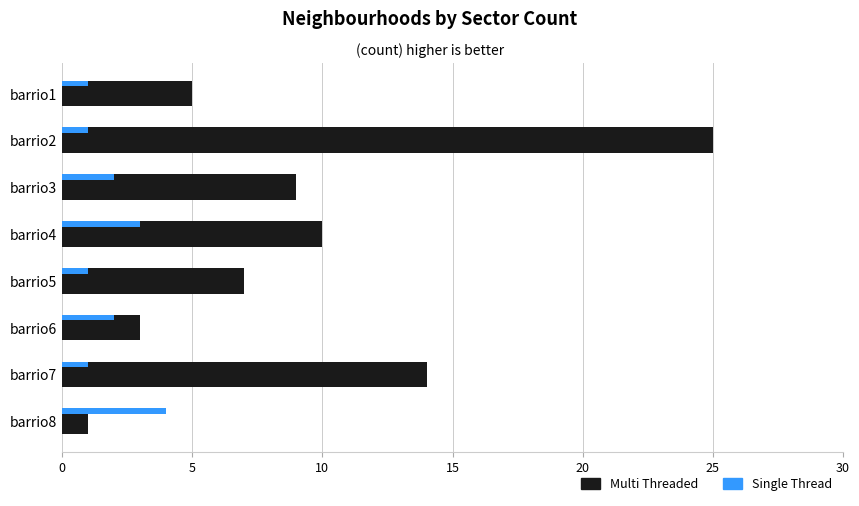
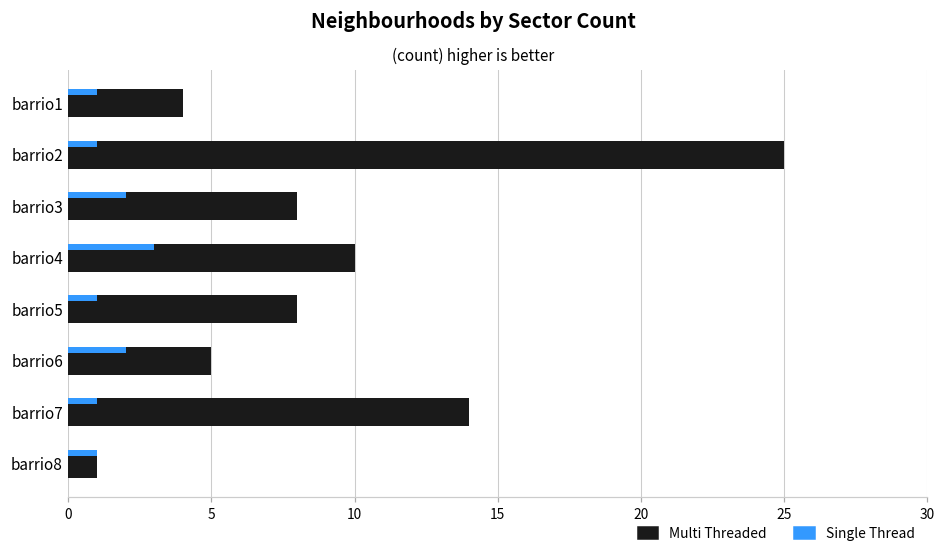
  {
    "Multi Threaded": {
-     "barrio1": 5,
+     "barrio1": 4,
      "barrio2": 25,
-     "barrio3": 9,
+     "barrio3": 8,
      "barrio4": 10,
-     "barrio5": 7,
-     "barrio6": 3,
+     "barrio5": 8,
+     "barrio6": 5,
      "barrio7": 14,
      "barrio8": 1
    },
    "Single Thread": {
-     "barrio8": 4
+     "barrio8": 1
    }
  }
